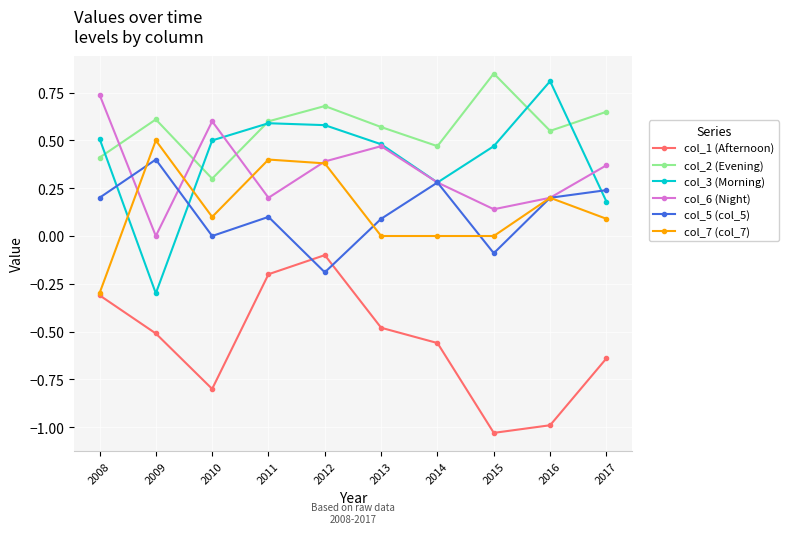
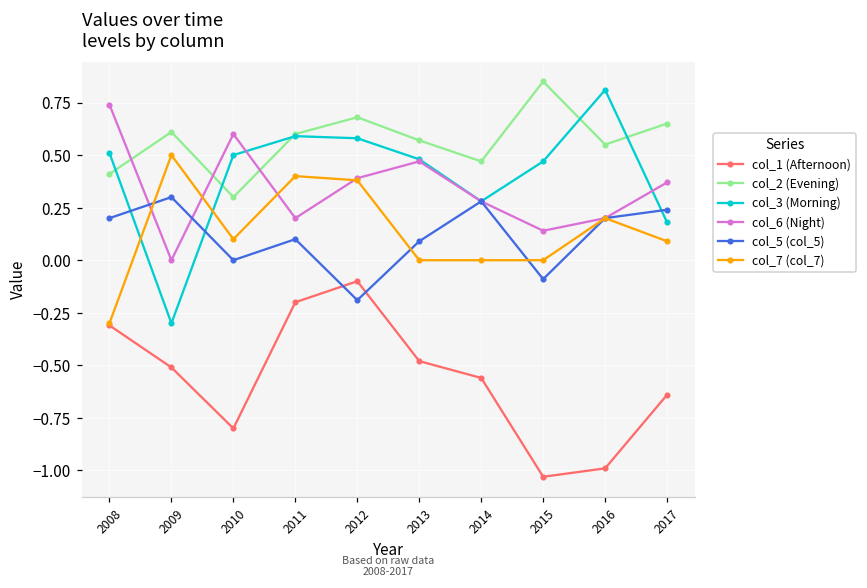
  {
    "col_1 (Afternoon)": {
      "2009": -0.5,
      "2010": -0.8,
      "2011": -0.2,
      "2012": -0.1,
      "2013": -0.48,
      "2014": -0.56,
      "2015": -1.03,
      "2016": -1.0,
      "2017": -0.64
    },
    "col_2 (Evening)": {
      "2008": 0.4,
      "2009": 0.6,
      "2010": 0.3,
      "2012": 0.68,
      "2013": 0.57,
      "2014": 0.47,
      "2015": 0.85,
      "2016": 0.55,
      "2017": 0.65
    },
    "col_3 (Morning)": {
      "2008": 0.5,
      "2009": -0.3,
      "2010": 0.5,
      "2012": 0.58,
      "2015": 0.47,
      "2016": 0.8,
      "2017": 0.18
    },
    "col_6 (Night)": {
      "2008": 0.74,
      "2009": 0.0,
      "2010": 0.6,
      "2011": 0.2,
      "2015": 0.14,
      "2017": 0.37
    },
    "col_5 (col_5)": {
      "2008": 0.2,
-     "2009": 0.4,
+     "2009": 0.3,
      "2010": 0.0,
      "2011": 0.1,
      "2012": -0.2,
      "2013": 0.1,
      "2015": -0.1,
      "2017": 0.24
    },
    "col_7 (col_7)": {
      "2009": 0.5,
      "2010": 0.1,
      "2011": 0.4,
      "2013": 0.0,
      "2014": 0.0,
      "2015": 0.0,
      "2017": 0.1
    }
  }
